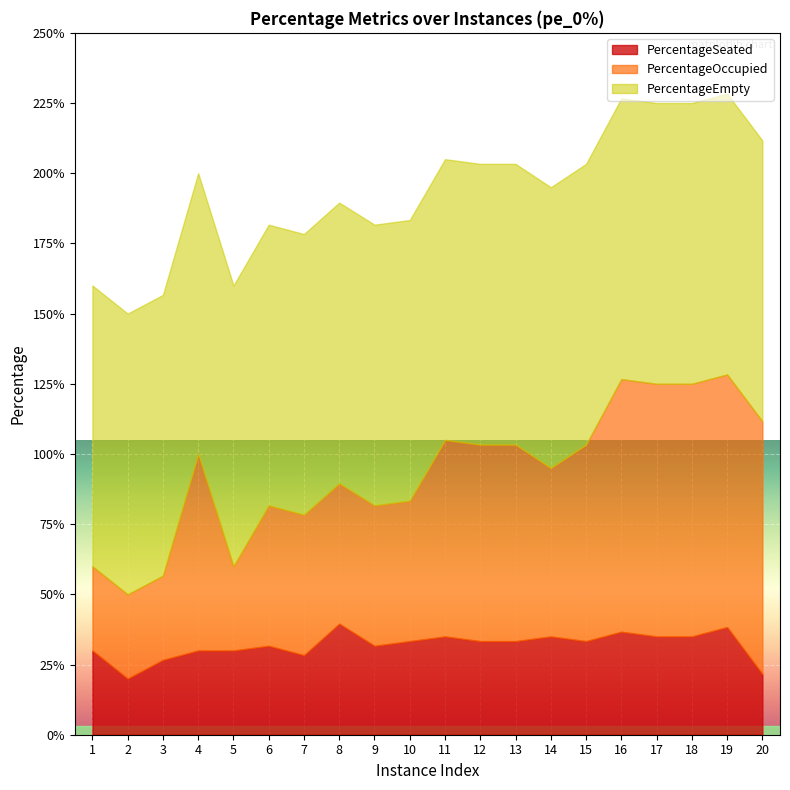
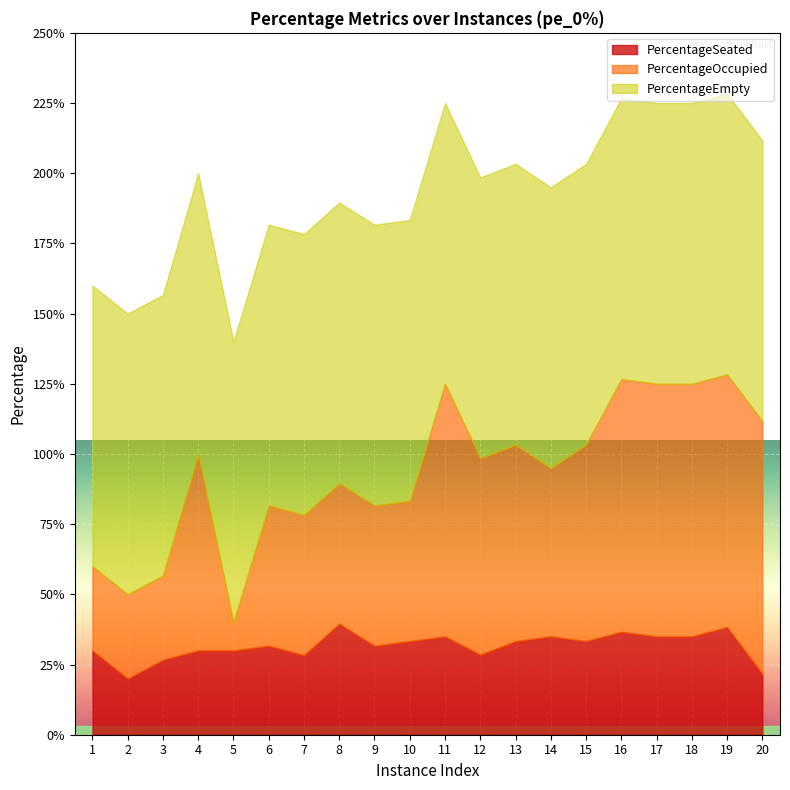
  {
    "PercentageSeated": {
      "1": "30%",
      "2": "20%",
      "3": "27%",
      "4": "30%",
      "5": "30%",
      "6": "32%",
      "7": "28%",
      "8": "40%",
      "9": "32%",
      "10": "33%",
      "11": "35%",
-     "12": "33%",
+     "12": "28%",
      "13": "33%",
      "14": "35%",
      "15": "33%",
      "16": "37%",
      "17": "35%",
      "18": "35%",
      "19": "38%",
      "20": "22%"
    },
    "PercentageOccupied": {
      "1": "30%",
      "2": "30%",
      "3": "30%",
      "4": "70%",
-     "5": "30%",
+     "5": "10%",
      "6": "50%",
      "7": "50%",
      "8": "50%",
      "9": "50%",
      "10": "50%",
-     "11": "70%",
+     "11": "90%",
      "12": "70%",
      "13": "70%",
      "14": "60%",
      "15": "70%",
      "16": "90%",
      "17": "90%",
      "18": "90%",
      "19": "90%",
      "20": "90%"
    },
    "PercentageEmpty": {
      "1": "100%",
      "2": "100%",
      "3": "100%",
      "4": "100%",
      "5": "100%",
      "6": "100%",
      "7": "100%",
      "8": "100%",
      "9": "100%",
      "10": "100%",
      "11": "100%",
      "12": "100%",
      "13": "100%",
      "14": "100%",
      "15": "100%",
      "17": "100%",
      "18": "100%",
      "20": "100%"
    }
  }
